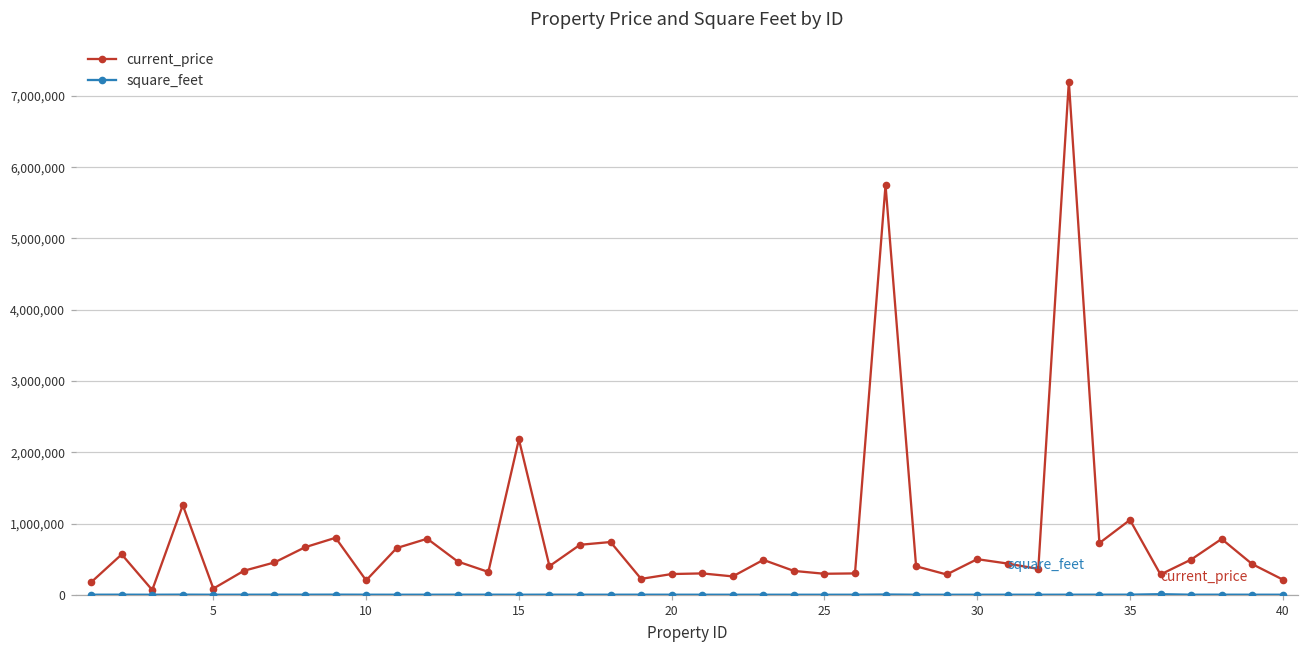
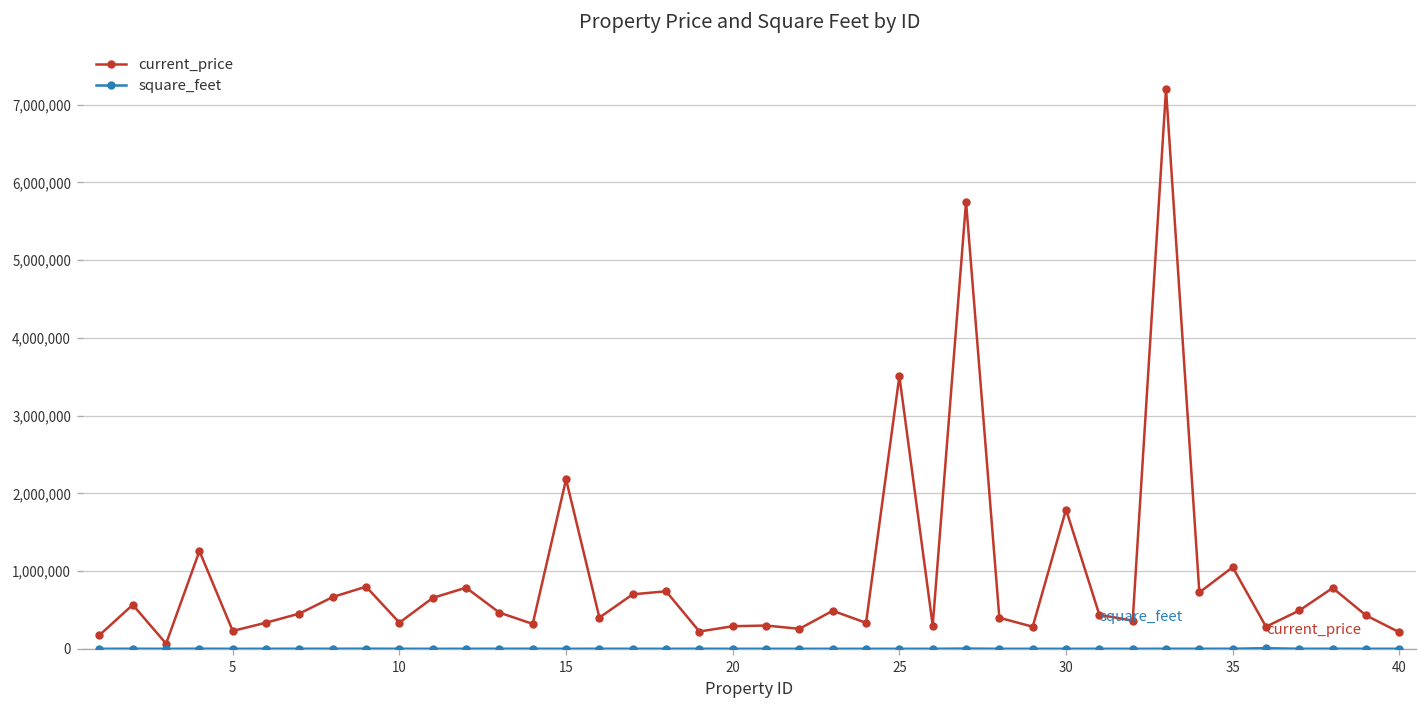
  {
    "current_price": {
-     "5": "100,000",
-     "10": "200,000",
+     "5": "200,000",
+     "10": "300,000",
      "15": "2,200,000",
      "20": "300,000",
-     "25": "300,000",
-     "30": "500,000",
+     "25": "3,500,000",
+     "30": "1,800,000",
      "35": "1,100,000",
      "40": "200,000"
    },
    "square_feet": {
      "5": "0",
      "10": "0",
      "15": "0",
      "20": "0",
      "25": "0",
      "30": "0",
      "35": "0",
      "40": "0"
    }
  }
